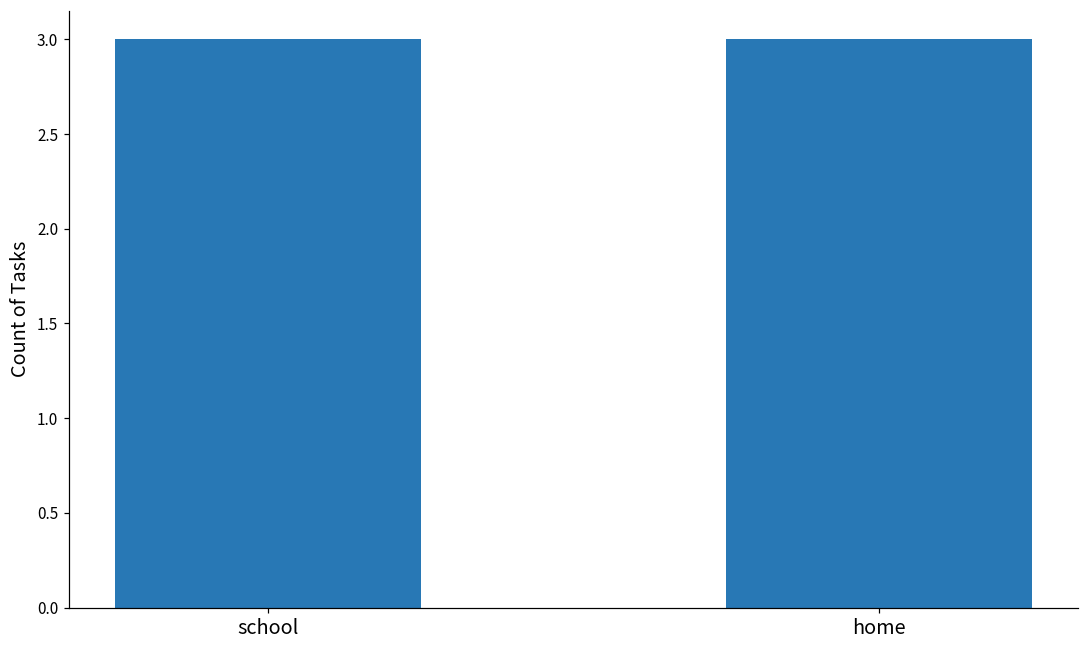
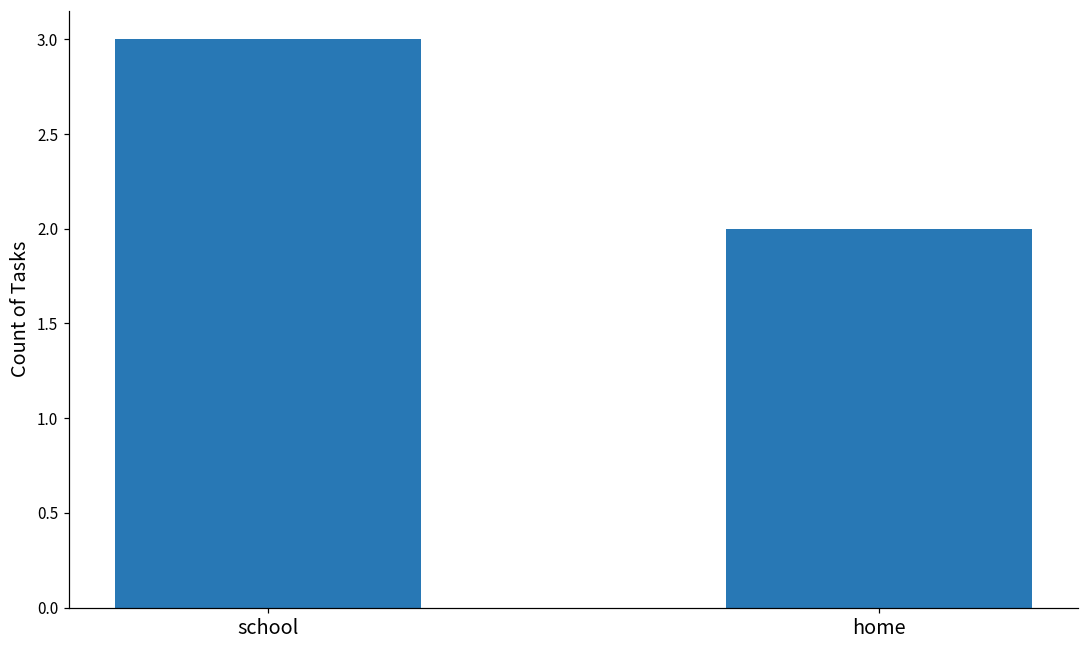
  {
    "school": 3,
-   "home": 3
+   "home": 2
  }
